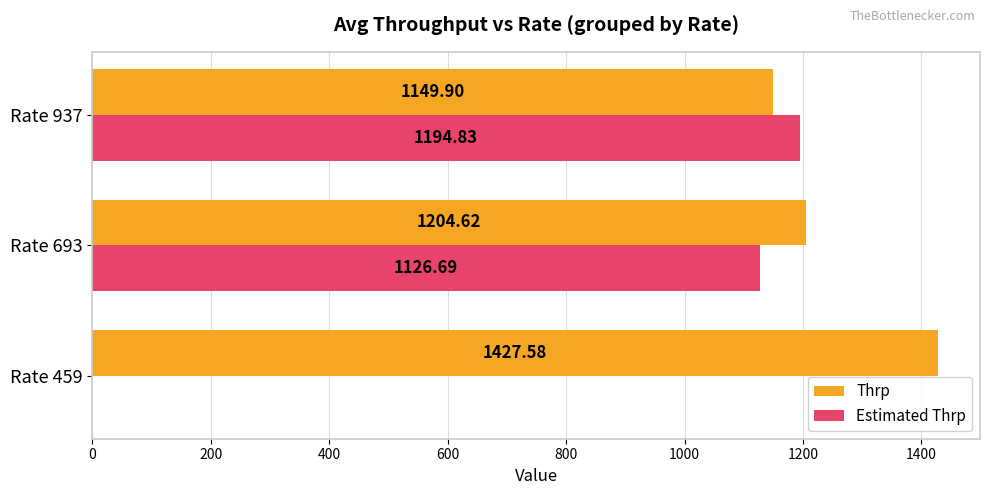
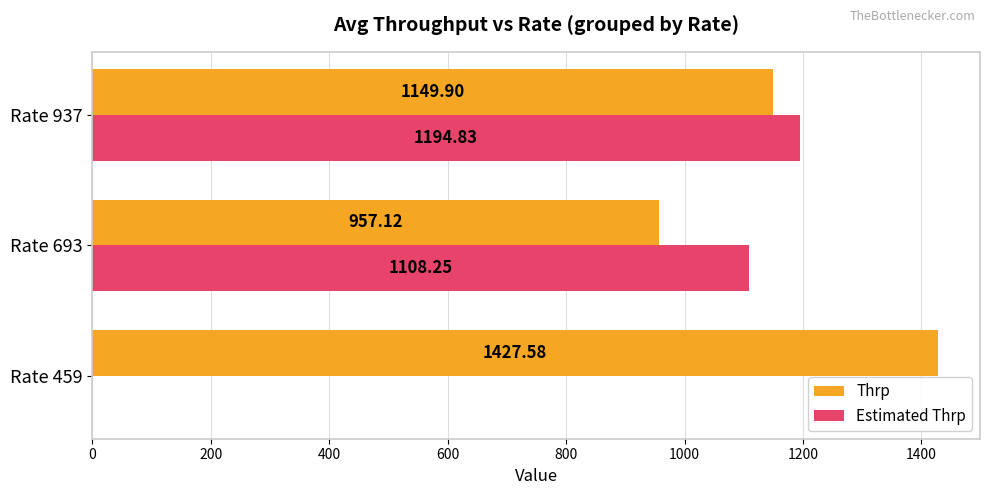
  {
    "Thrp": {
      "Rate 937": 1149.90,
-     "Rate 693": 1204.62,
+     "Rate 693": 957.12,
      "Rate 459": 1427.58
    },
    "Estimated Thrp": {
      "Rate 937": 1194.83,
-     "Rate 693": 1126.69
+     "Rate 693": 1108.25
    }
  }
